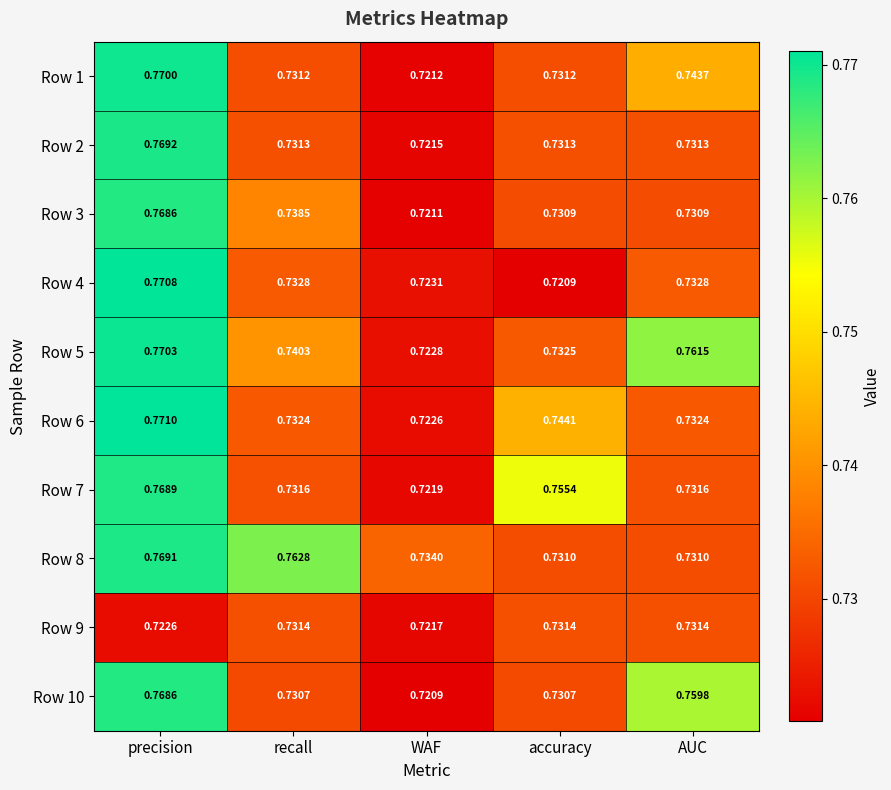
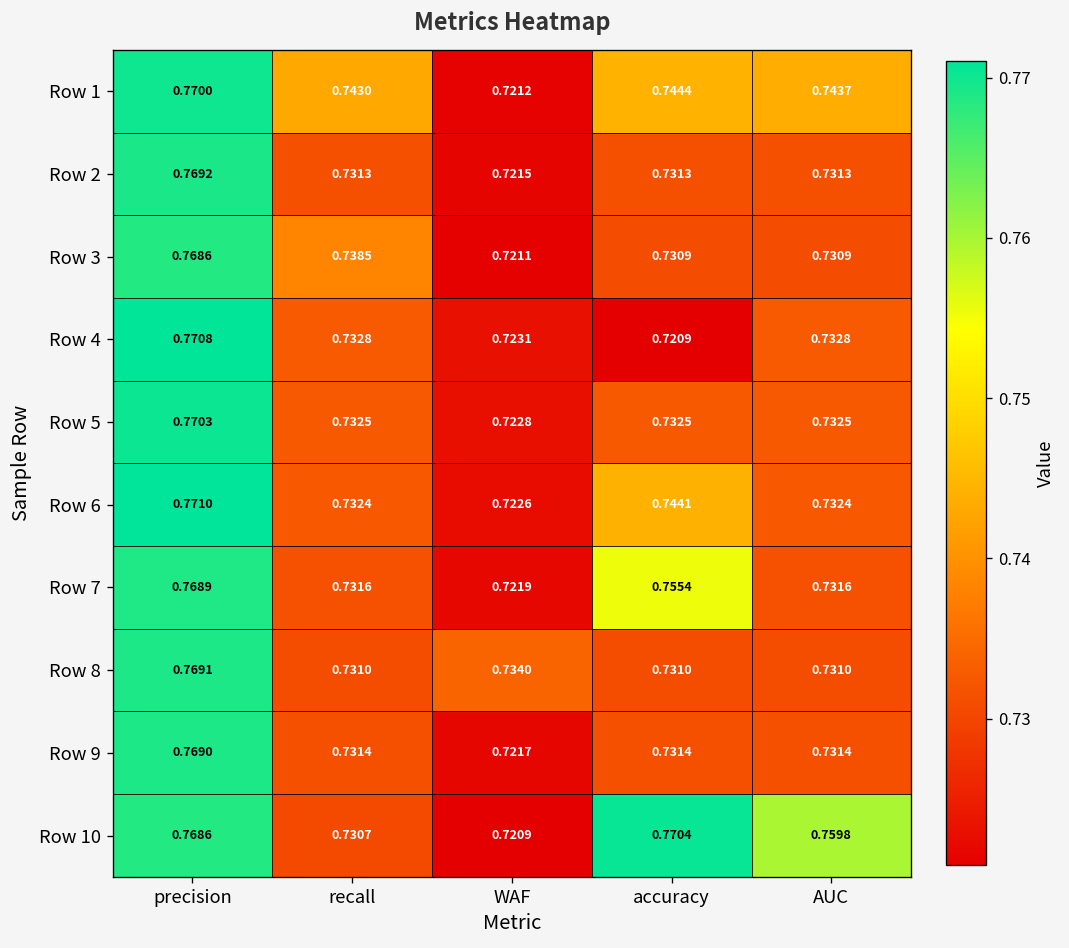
  {
    "Row 1": {
      "precision": 0.7700,
-     "recall": 0.7312,
+     "recall": 0.7430,
      "WAF": 0.7212,
-     "accuracy": 0.7312,
+     "accuracy": 0.7444,
      "AUC": 0.7437
    },
    "Row 2": {
      "precision": 0.7692,
      "recall": 0.7313,
      "WAF": 0.7215,
      "accuracy": 0.7313,
      "AUC": 0.7313
    },
    "Row 3": {
      "precision": 0.7686,
      "recall": 0.7385,
      "WAF": 0.7211,
      "accuracy": 0.7309,
      "AUC": 0.7309
    },
    "Row 4": {
      "precision": 0.7708,
      "recall": 0.7328,
      "WAF": 0.7231,
      "accuracy": 0.7209,
      "AUC": 0.7328
    },
    "Row 5": {
      "precision": 0.7703,
-     "recall": 0.7403,
+     "recall": 0.7325,
      "WAF": 0.7228,
      "accuracy": 0.7325,
-     "AUC": 0.7615
+     "AUC": 0.7325
    },
    "Row 6": {
      "precision": 0.7710,
      "recall": 0.7324,
      "WAF": 0.7226,
      "accuracy": 0.7441,
      "AUC": 0.7324
    },
    "Row 7": {
      "precision": 0.7689,
      "recall": 0.7316,
      "WAF": 0.7219,
      "accuracy": 0.7554,
      "AUC": 0.7316
    },
    "Row 8": {
      "precision": 0.7691,
-     "recall": 0.7628,
+     "recall": 0.7310,
      "WAF": 0.7340,
      "accuracy": 0.7310,
      "AUC": 0.7310
    },
    "Row 9": {
-     "precision": 0.7226,
+     "precision": 0.7690,
      "recall": 0.7314,
      "WAF": 0.7217,
      "accuracy": 0.7314,
      "AUC": 0.7314
    },
    "Row 10": {
      "precision": 0.7686,
      "recall": 0.7307,
      "WAF": 0.7209,
-     "accuracy": 0.7307,
+     "accuracy": 0.7704,
      "AUC": 0.7598
    }
  }
